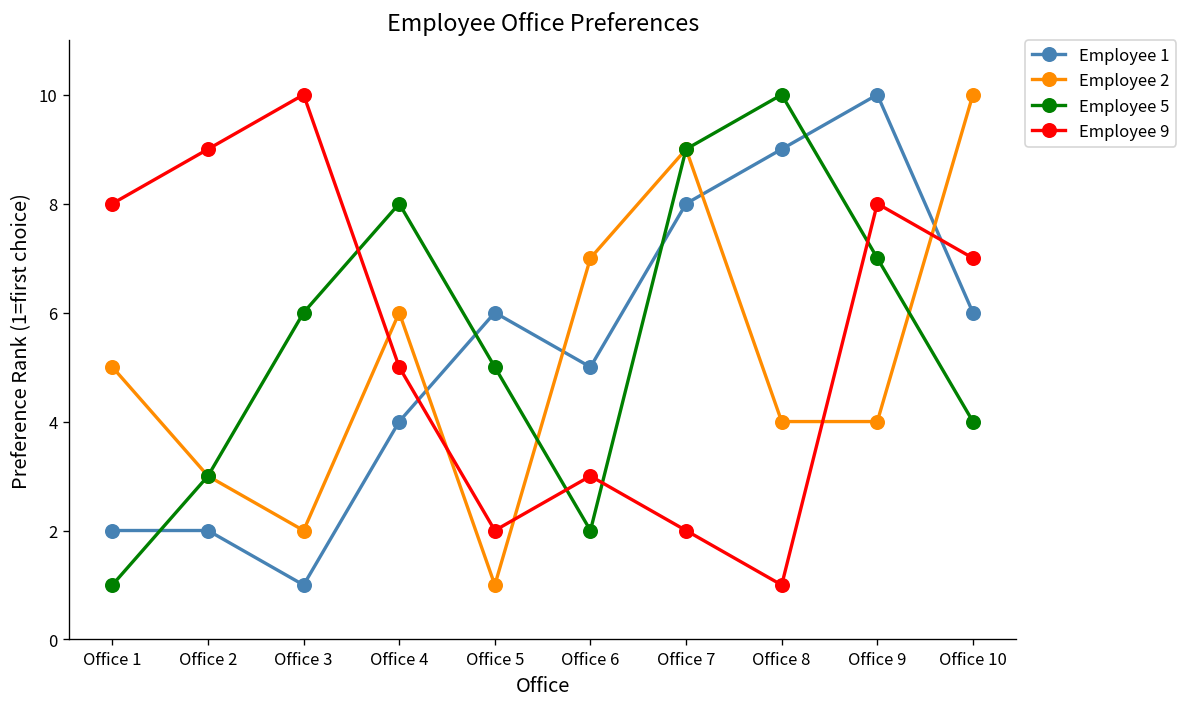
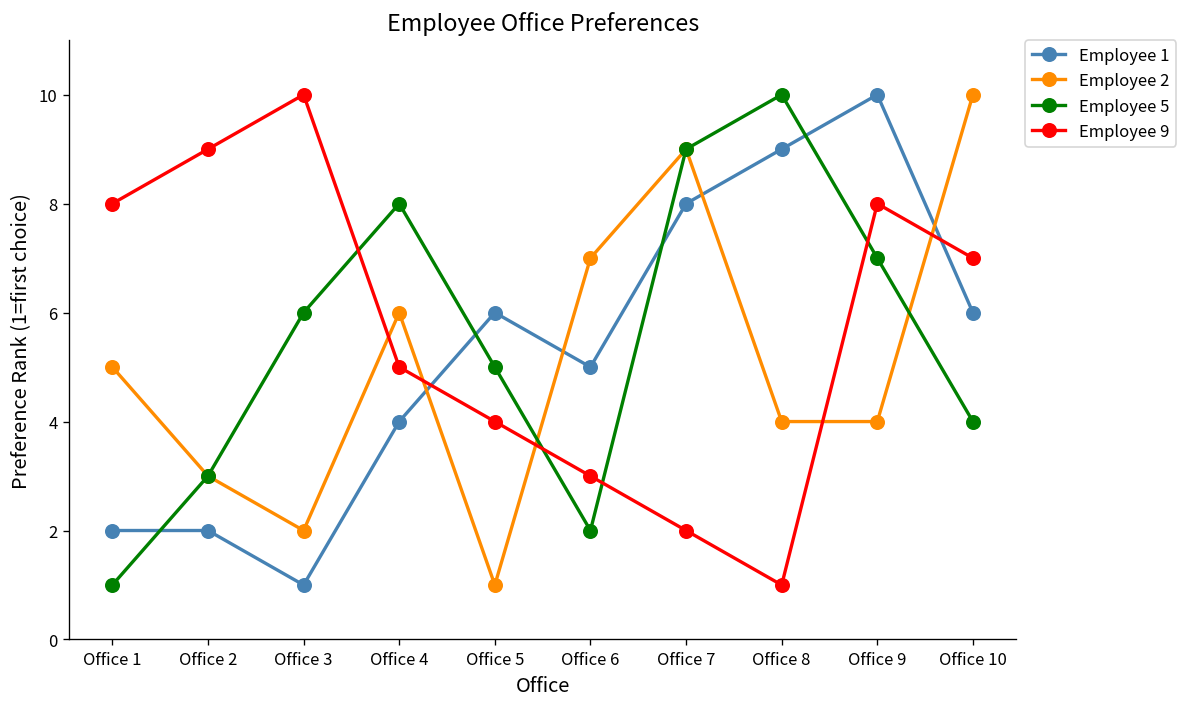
  {
    "Employee 1": {
      "Office 1": 2,
      "Office 2": 2,
      "Office 3": 1,
      "Office 4": 4,
      "Office 5": 6,
      "Office 6": 5,
      "Office 7": 8,
      "Office 8": 9,
      "Office 9": 10,
      "Office 10": 6
    },
    "Employee 2": {
      "Office 1": 5,
      "Office 3": 2,
      "Office 4": 6,
      "Office 5": 1,
      "Office 6": 7,
      "Office 8": 4,
      "Office 9": 4,
      "Office 10": 10
    },
    "Employee 5": {
      "Office 1": 1,
      "Office 3": 6,
      "Office 4": 8,
      "Office 5": 5,
      "Office 6": 2,
      "Office 8": 10,
      "Office 9": 7,
      "Office 10": 4
    },
    "Employee 9": {
      "Office 1": 8,
      "Office 2": 9,
      "Office 3": 10,
      "Office 4": 5,
-     "Office 5": 2,
+     "Office 5": 4,
      "Office 6": 3,
      "Office 7": 2,
      "Office 8": 1,
      "Office 9": 8,
      "Office 10": 7
    }
  }
